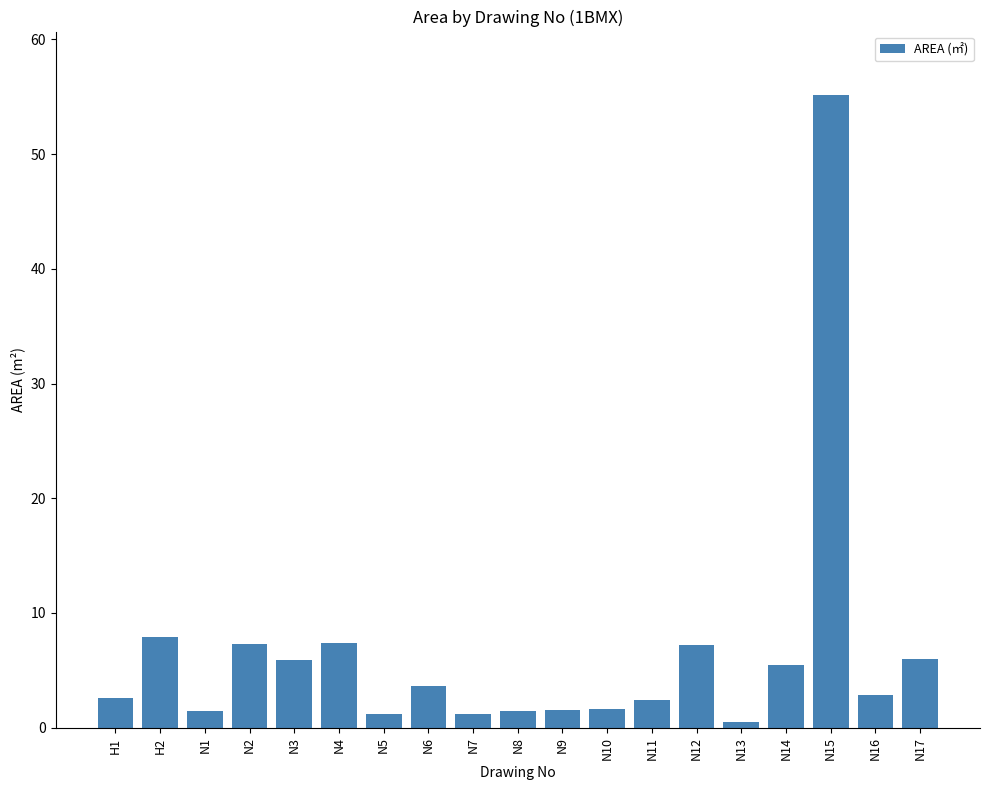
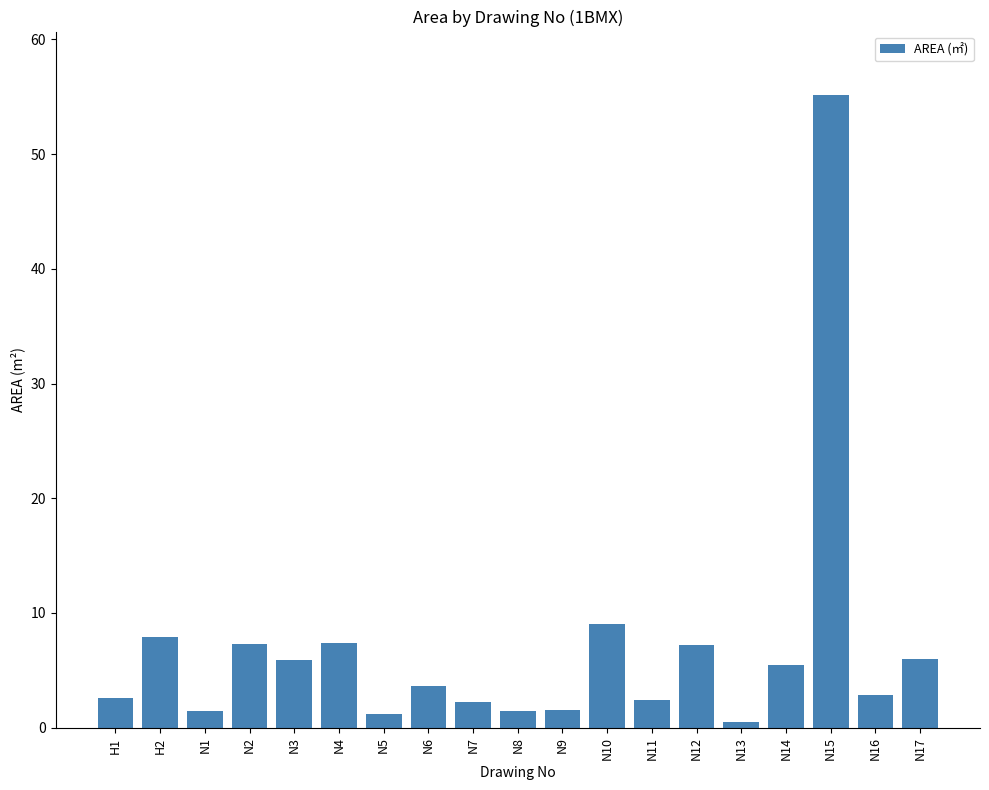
  {
    "H1": 2.6,
    "H2": 7.9,
    "N1": 1.4,
    "N2": 7.3,
    "N3": 5.9,
    "N4": 7.4,
    "N5": 1.2,
    "N6": 3.6,
-   "N7": 1.2,
+   "N7": 2.3,
    "N8": 1.4,
    "N9": 1.5,
-   "N10": 1.7,
+   "N10": 9.0,
    "N11": 2.4,
    "N12": 7.2,
    "N13": 0.5,
    "N14": 5.5,
    "N15": 55.2,
    "N16": 2.9,
    "N17": 6.0
  }
